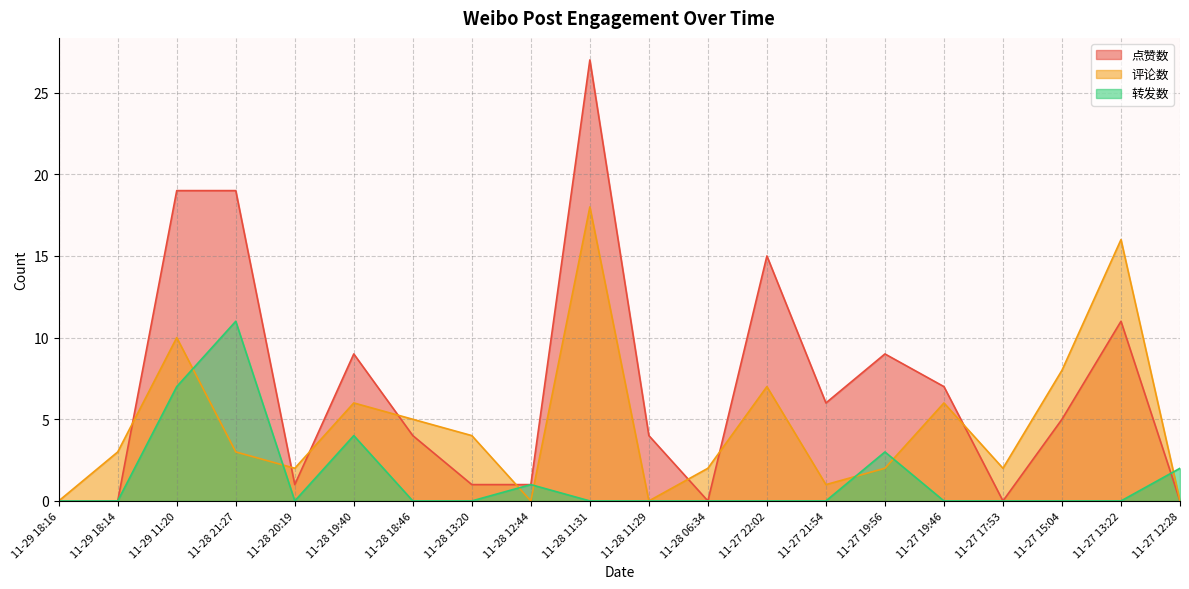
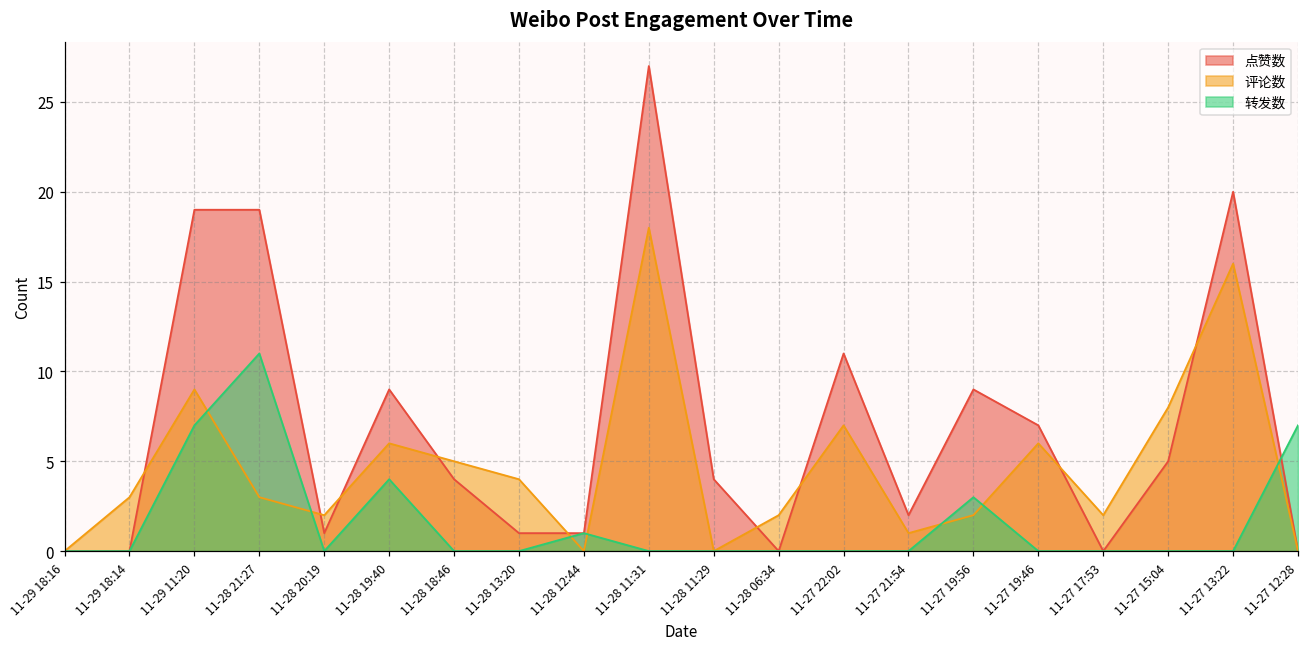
  {
    "点赞数": {
      "11-29 11:20": 19,
      "11-28 21:27": 19,
      "11-28 20:19": 1,
      "11-28 19:40": 9,
      "11-28 18:46": 4,
      "11-28 13:20": 1,
      "11-28 11:31": 27,
      "11-28 11:29": 4,
-     "11-27 22:02": 15,
-     "11-27 21:54": 6,
+     "11-27 22:02": 11,
+     "11-27 21:54": 2,
      "11-27 19:56": 9,
      "11-27 19:46": 7,
      "11-27 15:04": 5,
-     "11-27 13:22": 11
+     "11-27 13:22": 20
    },
    "评论数": {
      "11-29 18:14": 3,
-     "11-29 11:20": 10,
+     "11-29 11:20": 9,
      "11-28 21:27": 3,
      "11-28 20:19": 2,
      "11-28 19:40": 6,
      "11-28 18:46": 5,
      "11-28 13:20": 4,
      "11-28 12:44": 0,
      "11-28 11:31": 18,
      "11-28 06:34": 2,
      "11-27 22:02": 7,
      "11-27 21:54": 1,
      "11-27 19:56": 2,
      "11-27 19:46": 6,
      "11-27 17:53": 2,
      "11-27 15:04": 8,
      "11-27 13:22": 16
    },
    "转发数": {
      "11-29 11:20": 7,
      "11-28 21:27": 11,
      "11-28 20:19": 0,
      "11-28 19:40": 4,
      "11-28 18:46": 0,
      "11-28 13:20": 0,
      "11-28 11:31": 0,
      "11-27 22:02": 0,
      "11-27 21:54": 0,
      "11-27 19:56": 3,
      "11-27 19:46": 0,
      "11-27 15:04": 0,
      "11-27 13:22": 0,
-     "11-27 12:28": 2
+     "11-27 12:28": 7
    }
  }
